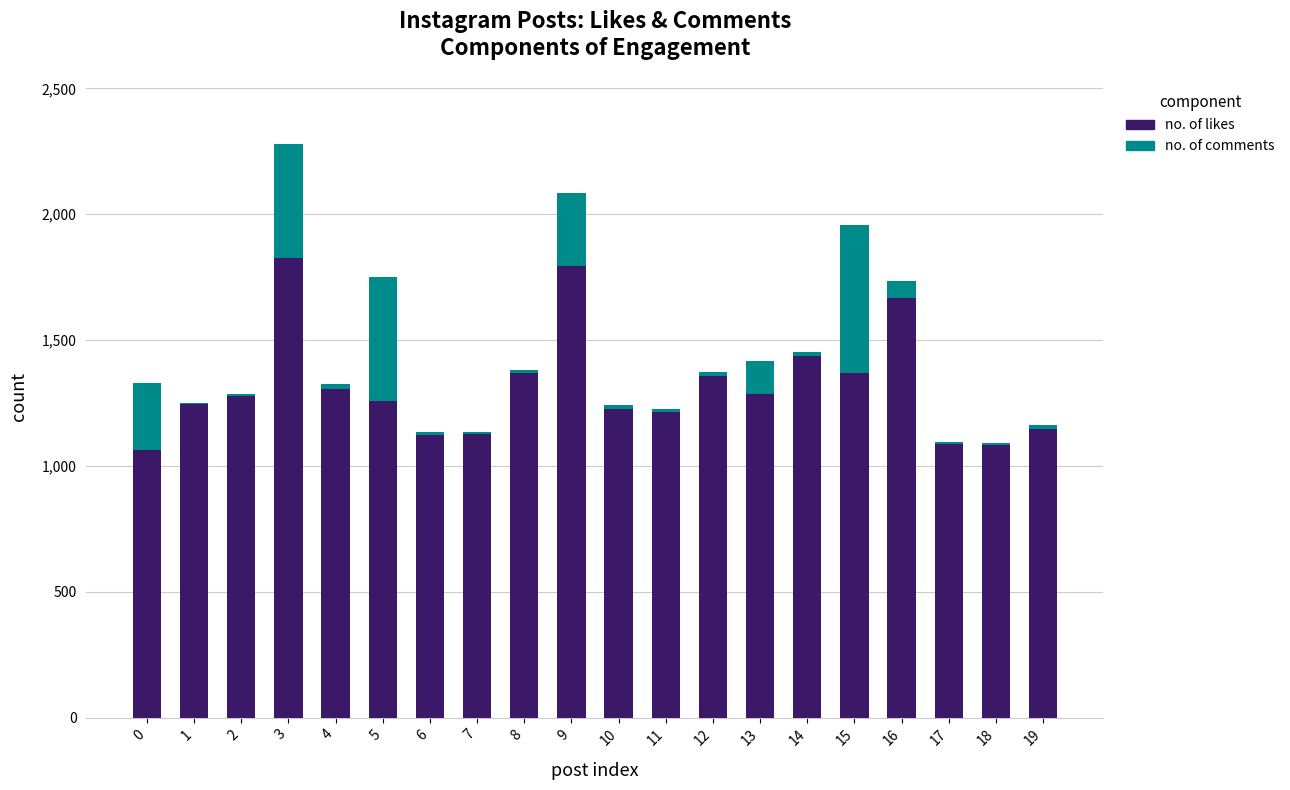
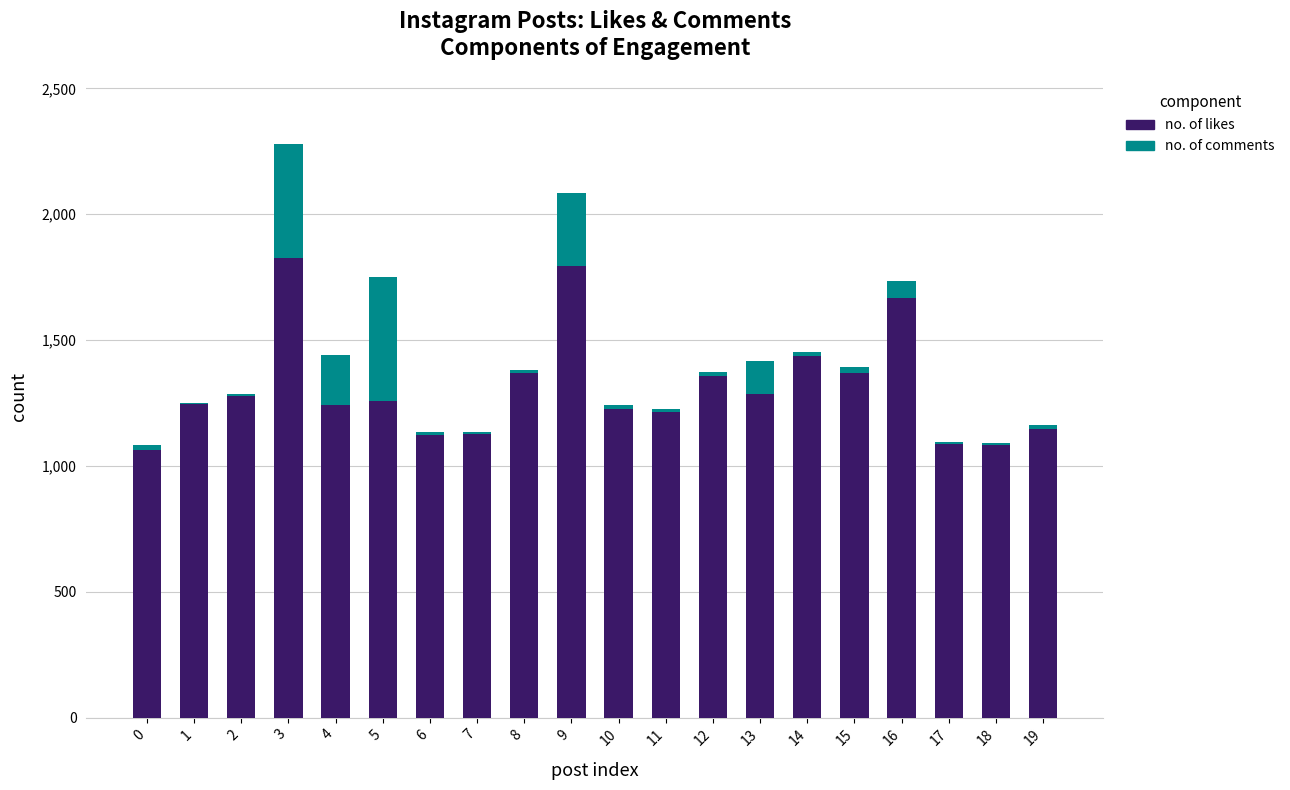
  {
    "no. of likes": {
      "0": "1,060",
      "1": "1,240",
      "2": "1,280",
      "3": "1,830",
-     "4": "1,310",
+     "4": "1,240",
      "5": "1,260",
      "6": "1,120",
      "7": "1,130",
      "8": "1,370",
      "9": "1,800",
      "10": "1,230",
      "11": "1,210",
      "12": "1,360",
      "13": "1,290",
      "14": "1,440",
      "15": "1,370",
      "16": "1,670",
      "17": "1,090",
      "18": "1,080",
      "19": "1,150"
    },
    "no. of comments": {
-     "0": "270",
+     "0": "20",
      "3": "450",
-     "4": "20",
+     "4": "200",
      "5": "490",
      "6": "10",
      "8": "10",
      "9": "290",
      "10": "20",
      "11": "10",
      "12": "10",
      "13": "130",
      "14": "10",
-     "15": "590",
+     "15": "20",
      "16": "70",
      "17": "10",
      "19": "10"
    }
  }
